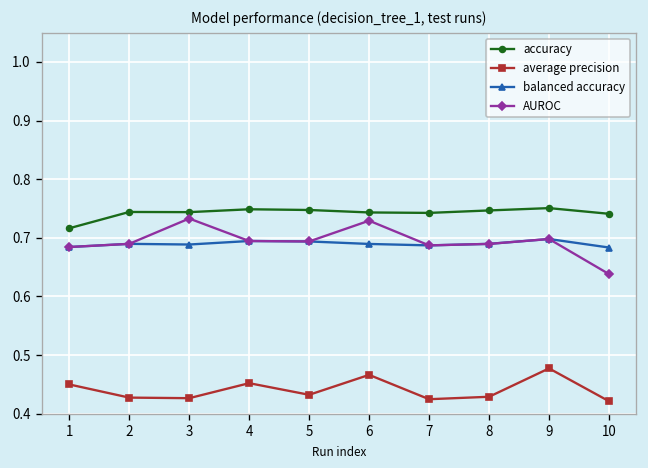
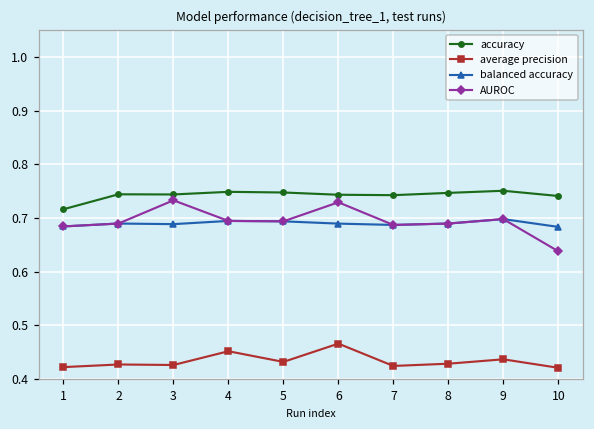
  {
    "accuracy": {
      "1": 0.72,
      "2": 0.74,
      "3": 0.74,
      "4": 0.75,
      "5": 0.75,
      "6": 0.74,
      "7": 0.74,
      "8": 0.75,
      "9": 0.75,
      "10": 0.74
    },
    "average precision": {
-     "1": 0.45,
+     "1": 0.42,
      "2": 0.43,
      "3": 0.43,
      "4": 0.45,
      "5": 0.43,
      "6": 0.47,
      "7": 0.42,
      "8": 0.43,
-     "9": 0.48,
+     "9": 0.44,
      "10": 0.42
    },
    "balanced accuracy": {
      "3": 0.69,
      "6": 0.69,
      "10": 0.68
    },
    "AUROC": {
      "3": 0.73,
      "6": 0.73,
      "10": 0.64
    }
  }
